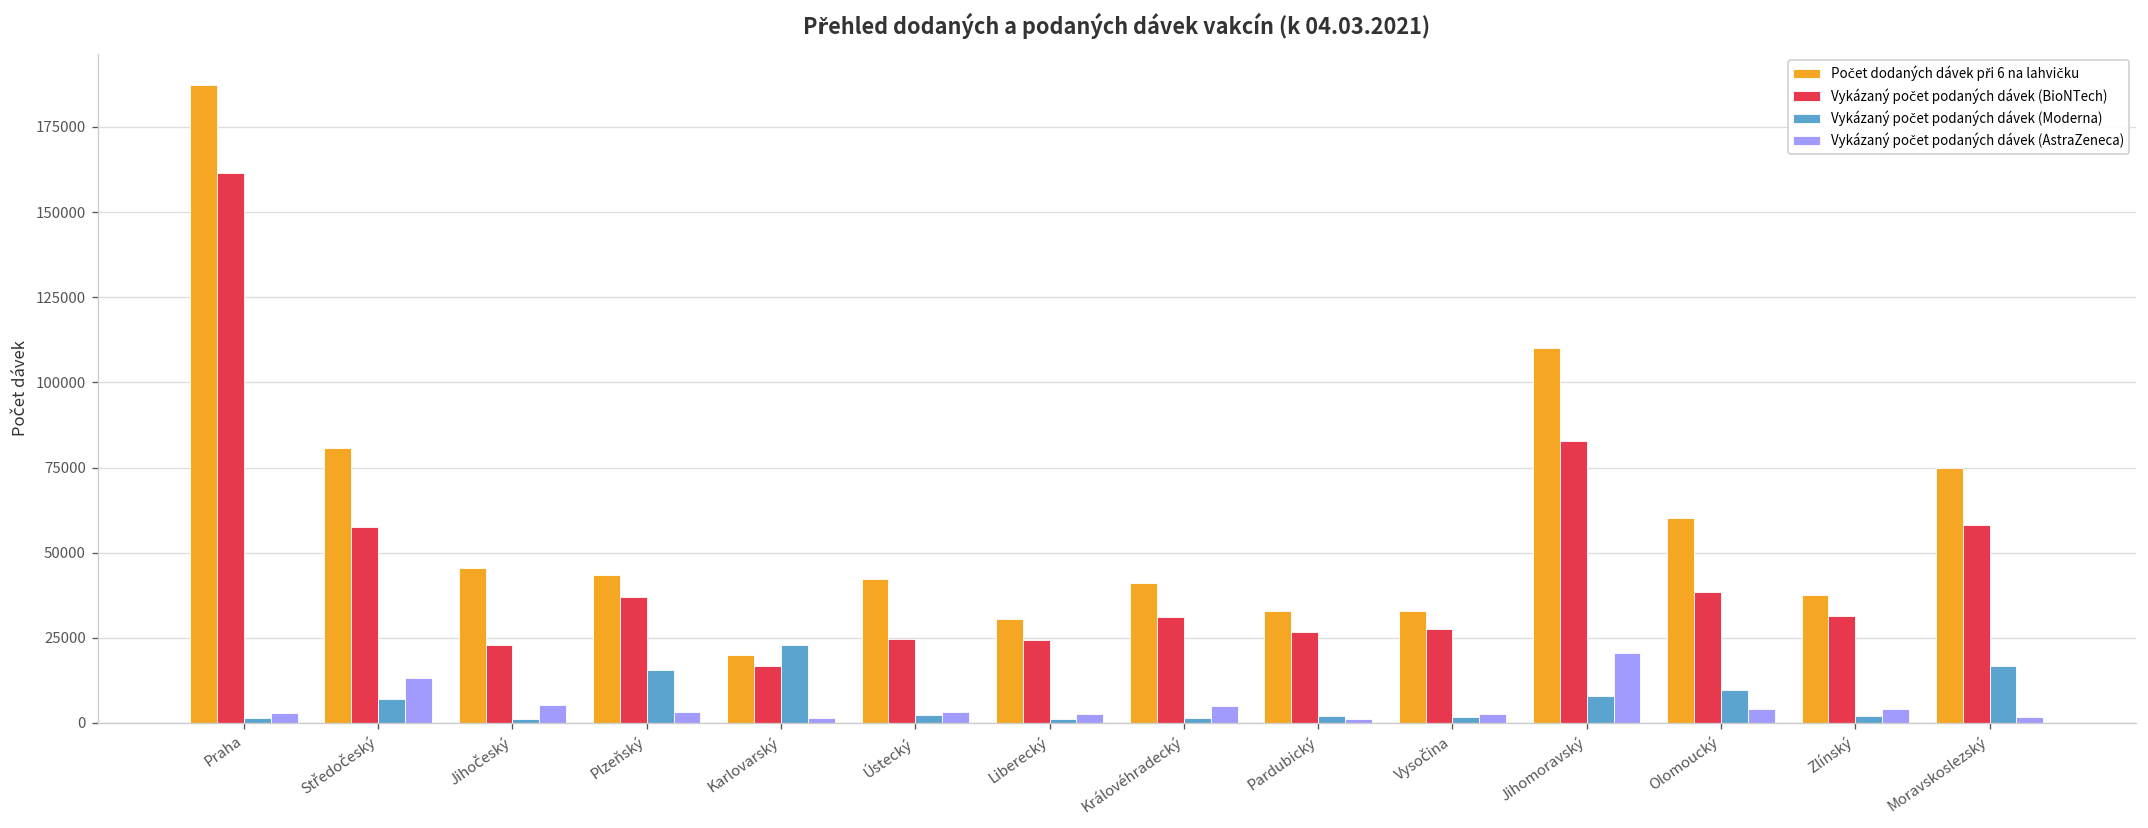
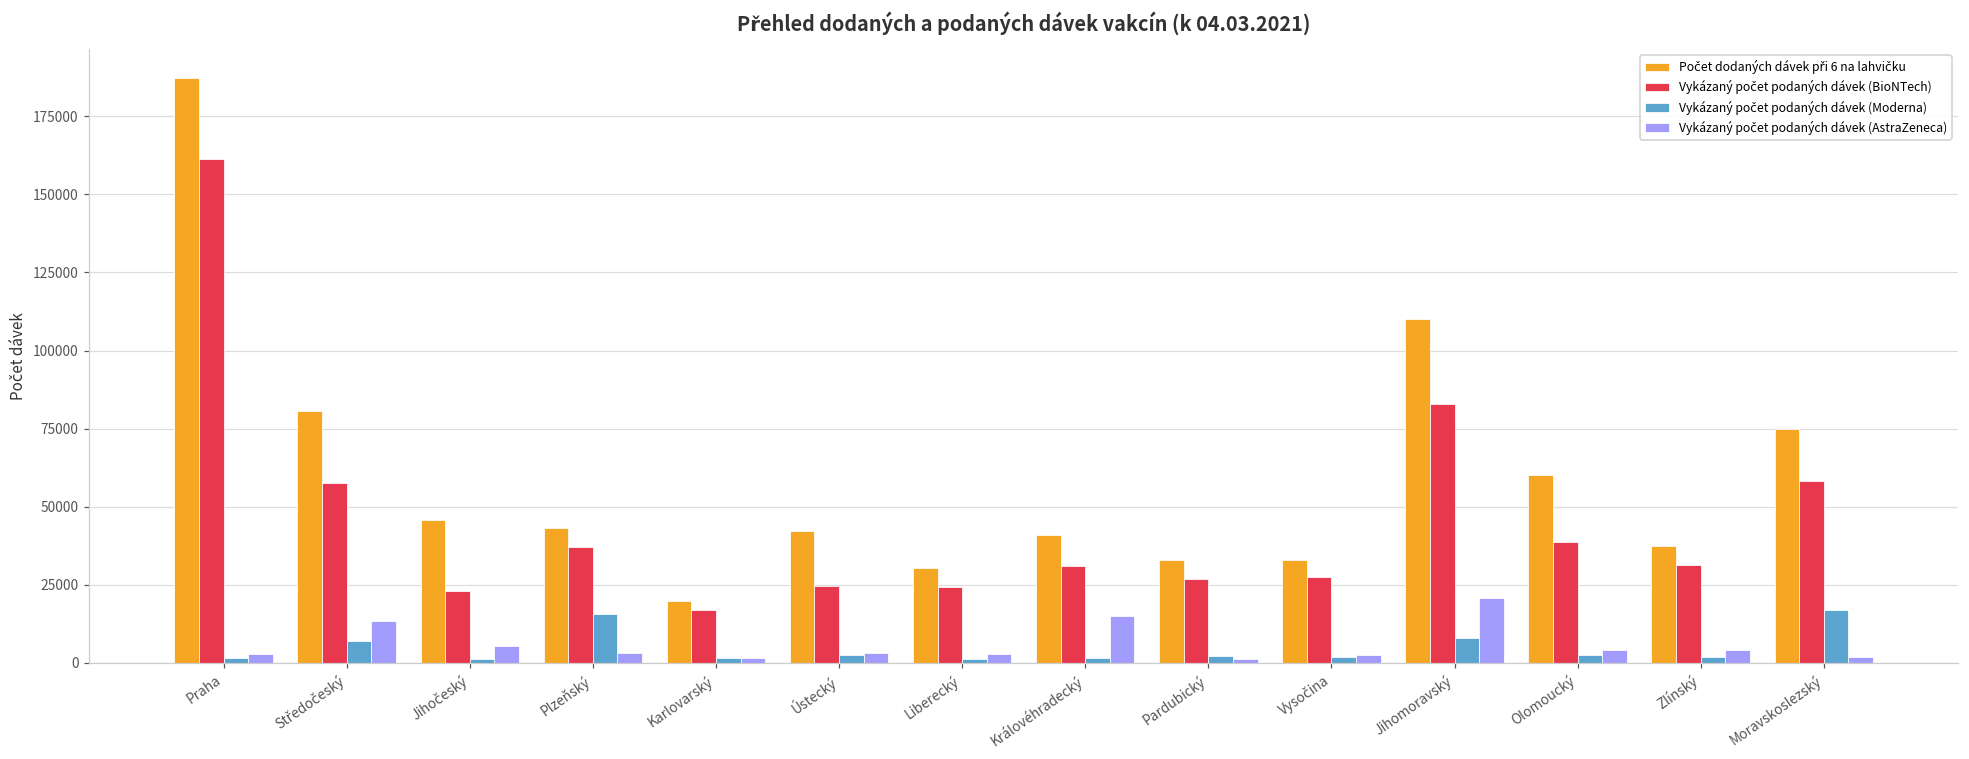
  {
    "Počet dodaných dávek při 6 na lahvičku": {
      "Praha": 187000,
      "Středočeský": 81000,
      "Jihočeský": 46000,
      "Plzeňský": 43000,
      "Karlovarský": 20000,
      "Ústecký": 42000,
      "Liberecký": 30000,
      "Královéhradecký": 41000,
      "Pardubický": 33000,
      "Vysočina": 33000,
      "Jihomoravský": 110000,
      "Olomoucký": 60000,
      "Zlínský": 37000,
      "Moravskoslezský": 75000
    },
    "Vykázaný počet podaných dávek (BioNTech)": {
      "Praha": 161000,
      "Středočeský": 58000,
      "Jihočeský": 23000,
      "Plzeňský": 37000,
      "Karlovarský": 17000,
      "Ústecký": 25000,
      "Liberecký": 24000,
      "Královéhradecký": 31000,
      "Pardubický": 27000,
      "Vysočina": 27000,
      "Jihomoravský": 83000,
      "Olomoucký": 39000,
      "Zlínský": 31000,
      "Moravskoslezský": 58000
    },
    "Vykázaný počet podaných dávek (Moderna)": {
      "Praha": 2000,
      "Středočeský": 7000,
      "Jihočeský": 1000,
      "Plzeňský": 15000,
-     "Karlovarský": 23000,
+     "Karlovarský": 1000,
      "Ústecký": 2000,
      "Liberecký": 1000,
      "Královéhradecký": 1000,
      "Pardubický": 2000,
      "Vysočina": 2000,
      "Jihomoravský": 8000,
-     "Olomoucký": 10000,
+     "Olomoucký": 2000,
      "Zlínský": 2000,
      "Moravskoslezský": 17000
    },
    "Vykázaný počet podaných dávek (AstraZeneca)": {
      "Praha": 3000,
      "Středočeský": 13000,
      "Jihočeský": 5000,
      "Plzeňský": 3000,
      "Karlovarský": 1000,
      "Ústecký": 3000,
      "Liberecký": 3000,
-     "Královéhradecký": 5000,
+     "Královéhradecký": 15000,
      "Pardubický": 1000,
      "Vysočina": 3000,
      "Jihomoravský": 21000,
      "Olomoucký": 4000,
      "Zlínský": 4000,
      "Moravskoslezský": 2000
    }
  }
